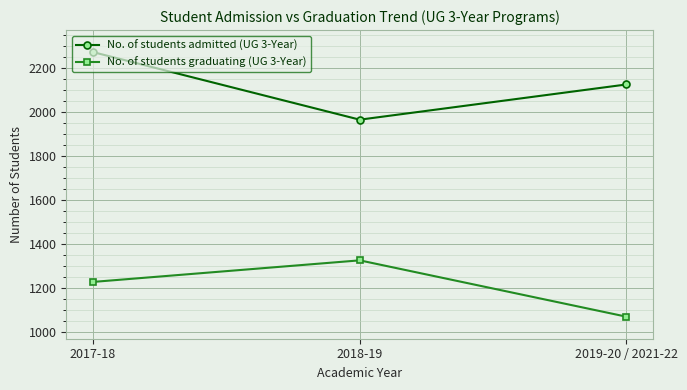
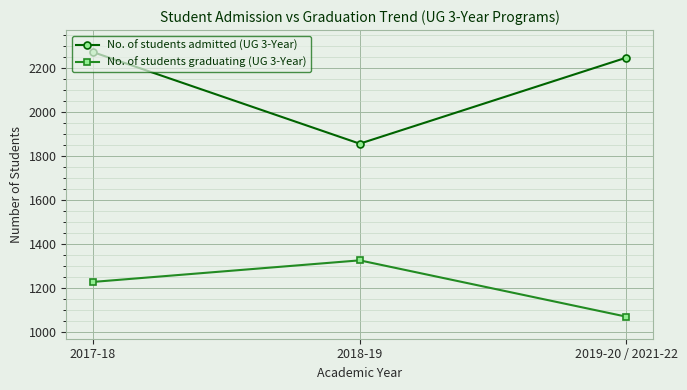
  {
    "No. of students admitted (UG 3-Year)": {
-     "2018-19": 1970,
-     "2019-20 / 2021-22": 2130
+     "2018-19": 1860,
+     "2019-20 / 2021-22": 2250
    },
    "No. of students graduating (UG 3-Year)": {
      "2017-18": 1230,
      "2018-19": 1330,
      "2019-20 / 2021-22": 1070
    }
  }
